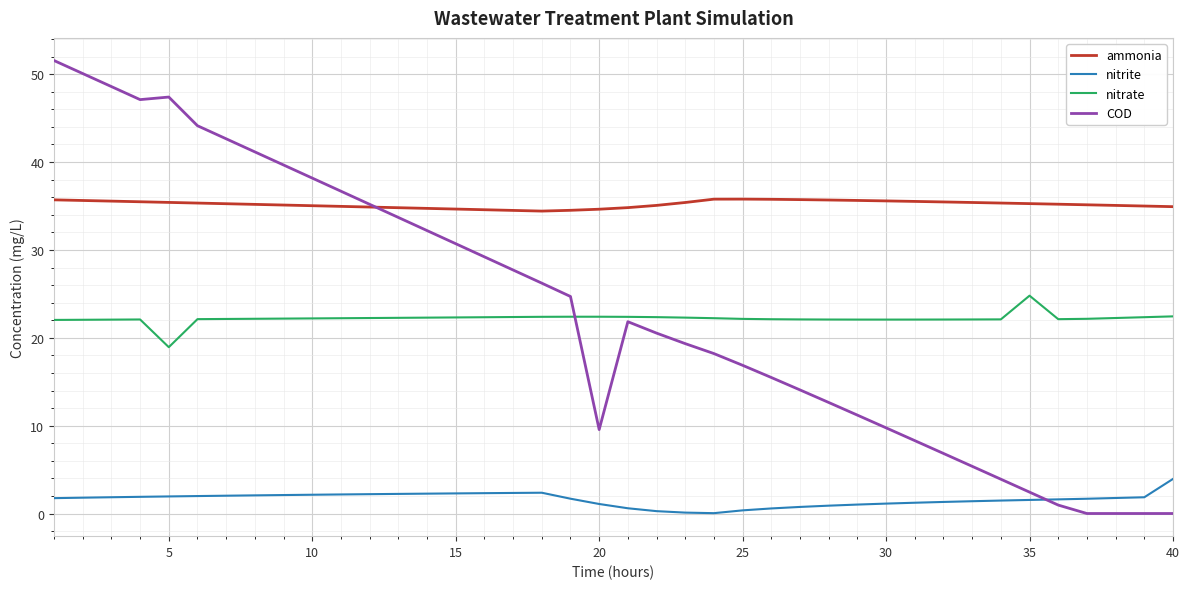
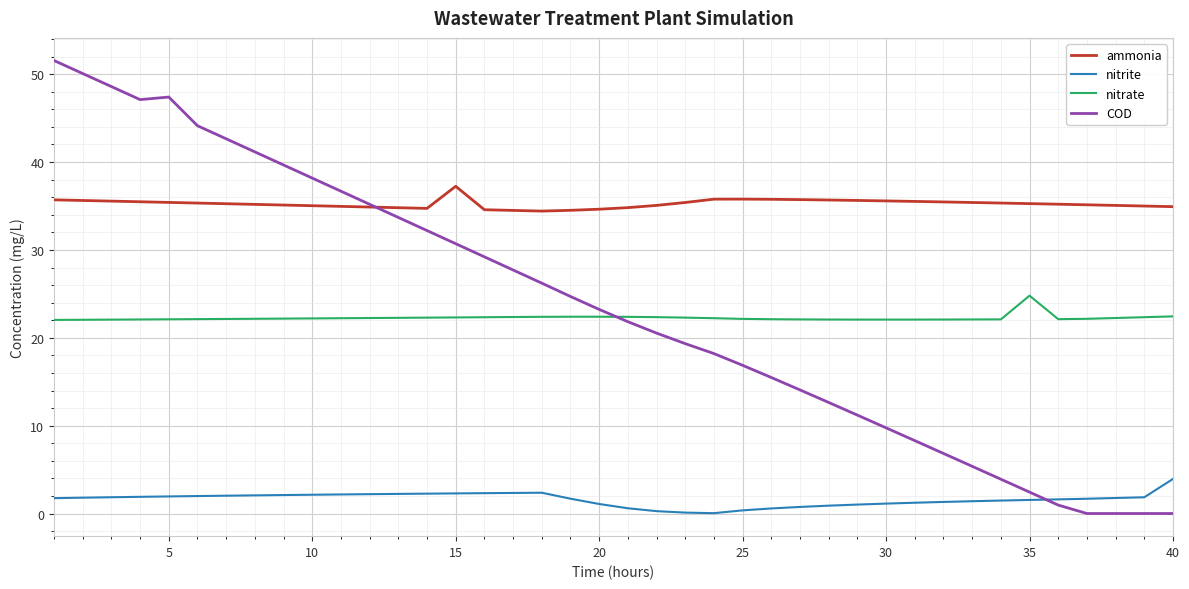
  {
    "ammonia": {
      "5": 35,
      "10": 35,
-     "15": 35,
+     "15": 37,
      "20": 35,
      "25": 36,
      "30": 36,
      "35": 35,
      "40": 35
    },
    "nitrite": {
      "5": 2,
      "10": 2,
      "15": 2,
      "20": 1,
      "25": 0,
      "30": 1,
      "35": 2,
      "40": 4
    },
    "nitrate": {
-     "5": 19,
+     "5": 22,
      "10": 22,
      "15": 22,
      "20": 22,
      "25": 22,
      "30": 22,
      "35": 25,
      "40": 22
    },
    "COD": {
      "5": 47,
      "10": 38,
      "15": 31,
-     "20": 10,
+     "20": 23,
      "25": 17,
      "30": 10,
      "35": 2,
      "40": 0
    }
  }
